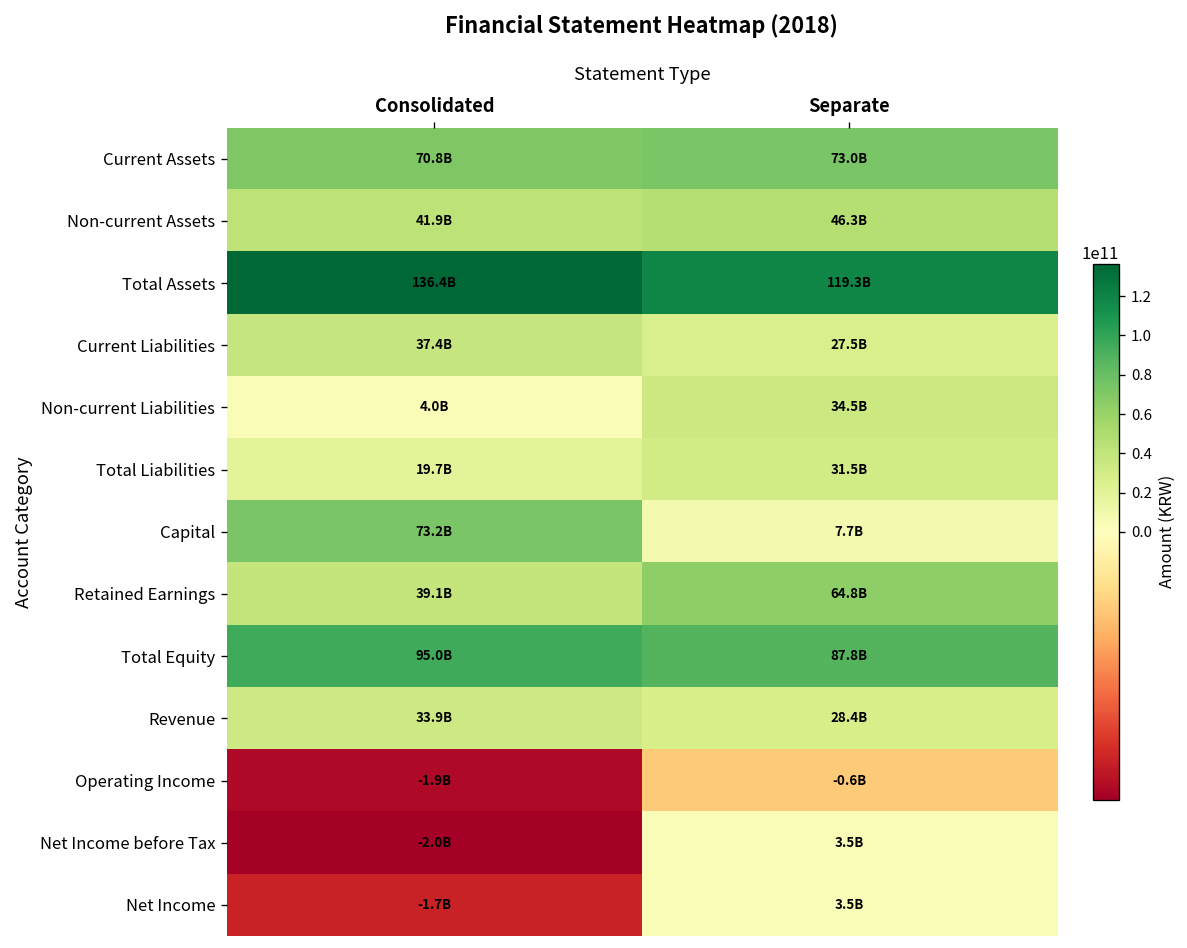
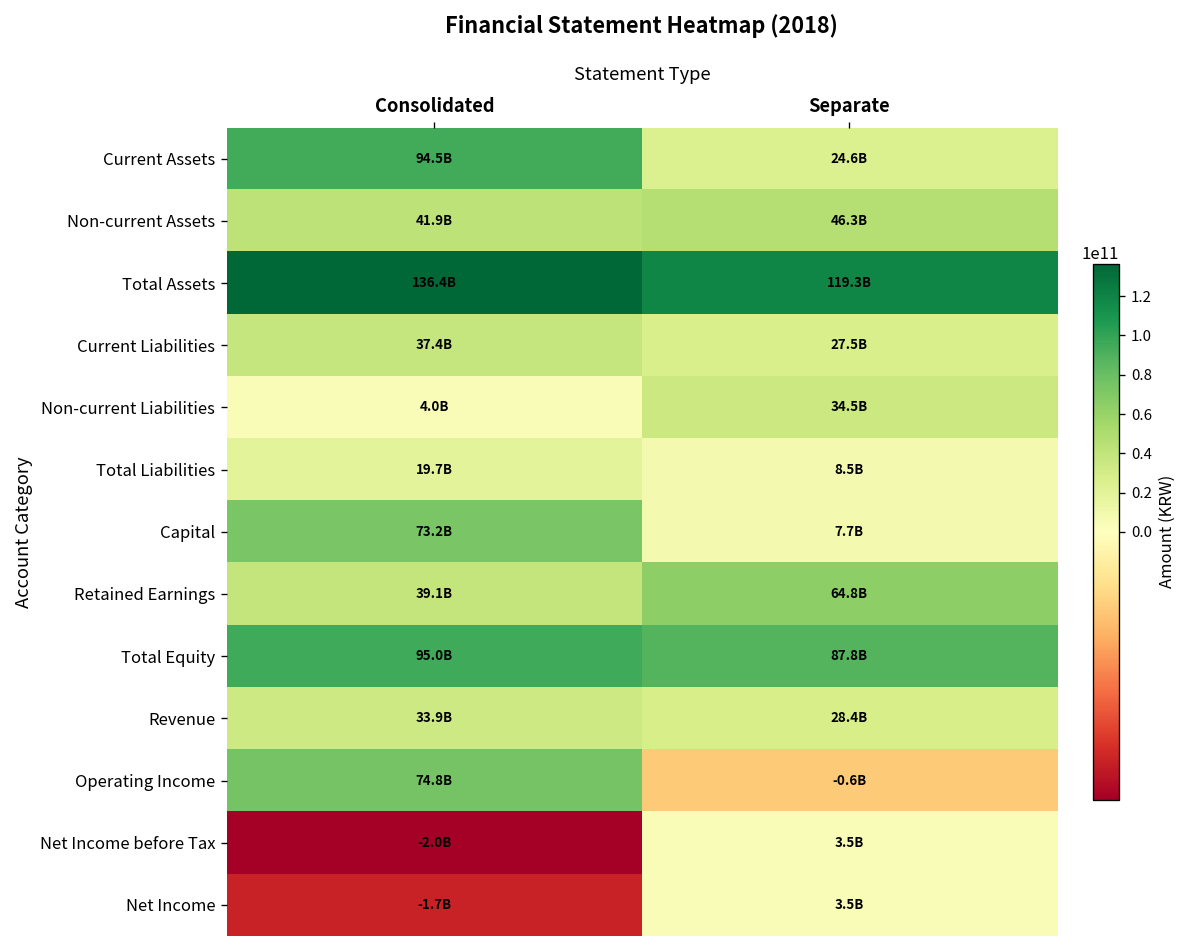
  {
    "Current Assets": {
-     "Consolidated": "70.8B",
-     "Separate": "73.0B"
+     "Consolidated": "94.5B",
+     "Separate": "24.6B"
    },
    "Non-current Assets": {
      "Consolidated": "41.9B",
      "Separate": "46.3B"
    },
    "Total Assets": {
      "Consolidated": "136.4B",
      "Separate": "119.3B"
    },
    "Current Liabilities": {
      "Consolidated": "37.4B",
      "Separate": "27.5B"
    },
    "Non-current Liabilities": {
      "Consolidated": "4.0B",
      "Separate": "34.5B"
    },
    "Total Liabilities": {
      "Consolidated": "19.7B",
-     "Separate": "31.5B"
+     "Separate": "8.5B"
    },
    "Capital": {
      "Consolidated": "73.2B",
      "Separate": "7.7B"
    },
    "Retained Earnings": {
      "Consolidated": "39.1B",
      "Separate": "64.8B"
    },
    "Total Equity": {
      "Consolidated": "95.0B",
      "Separate": "87.8B"
    },
    "Revenue": {
      "Consolidated": "33.9B",
      "Separate": "28.4B"
    },
    "Operating Income": {
-     "Consolidated": "-1.9B",
+     "Consolidated": "74.8B",
      "Separate": "-0.6B"
    },
    "Net Income before Tax": {
      "Consolidated": "-2.0B",
      "Separate": "3.5B"
    },
    "Net Income": {
      "Consolidated": "-1.7B",
      "Separate": "3.5B"
    }
  }
